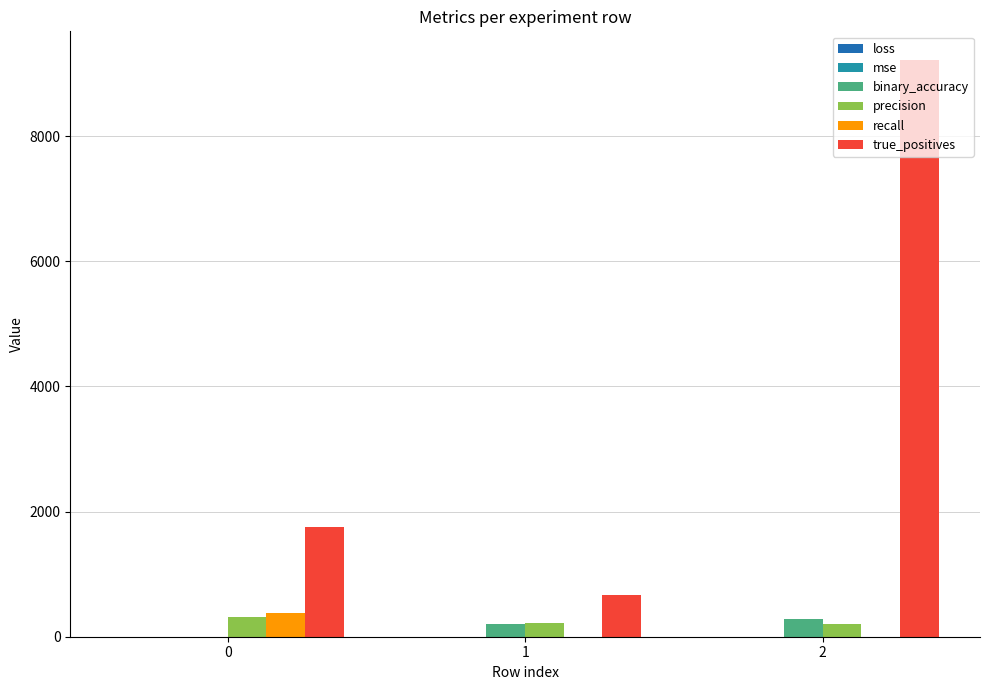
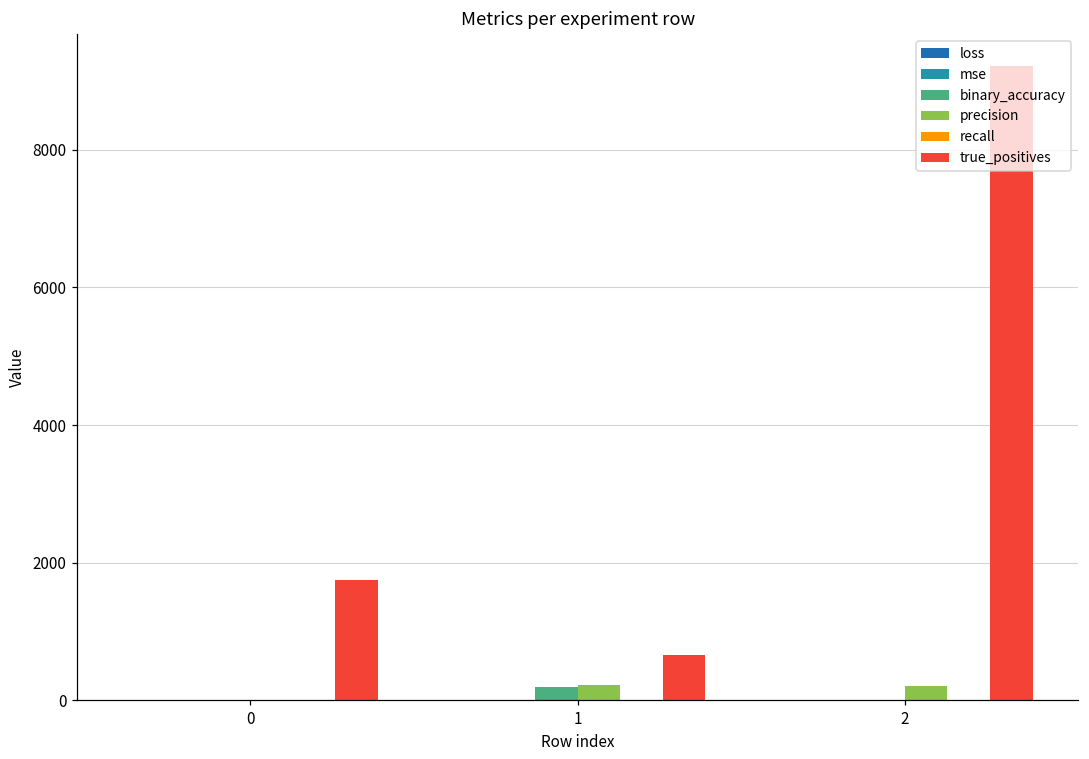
  {
    "binary_accuracy": {
      "1": 200,
-     "2": 300
+     "2": 0
    },
    "precision": {
-     "0": 300,
+     "0": 0,
      "1": 200,
      "2": 200
    },
    "recall": {
-     "0": 400
+     "0": 0
    },
    "true_positives": {
      "0": 1800,
      "1": 700
    }
  }
